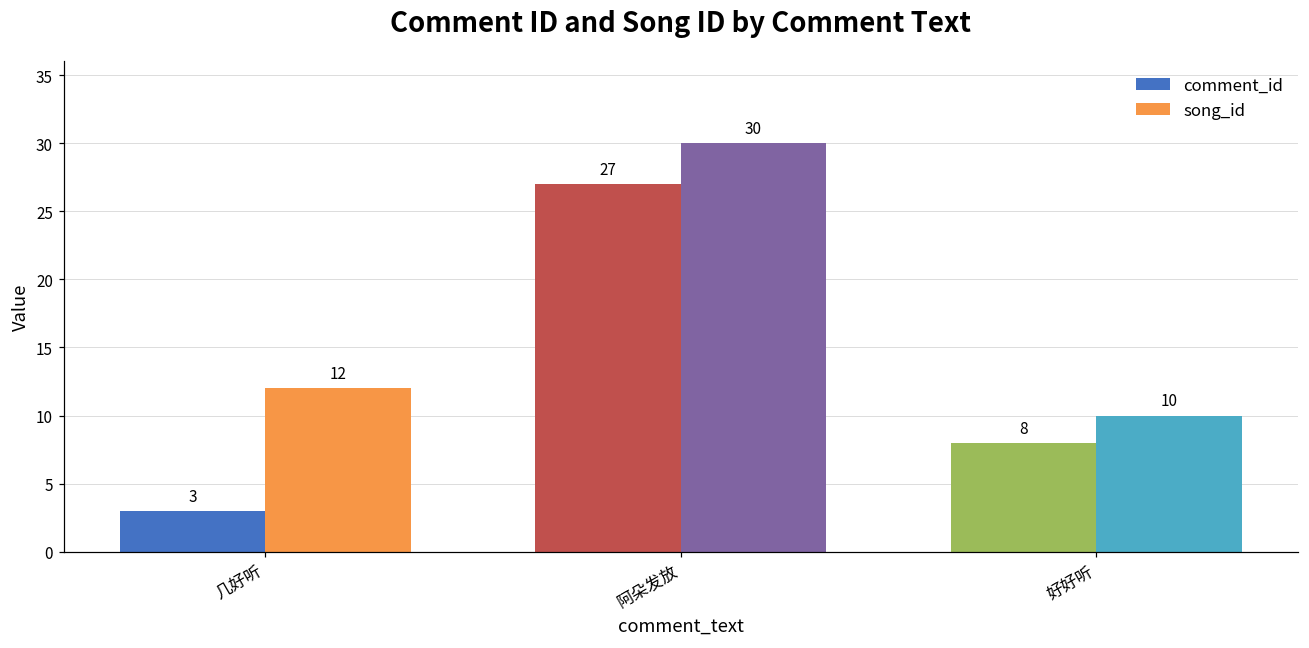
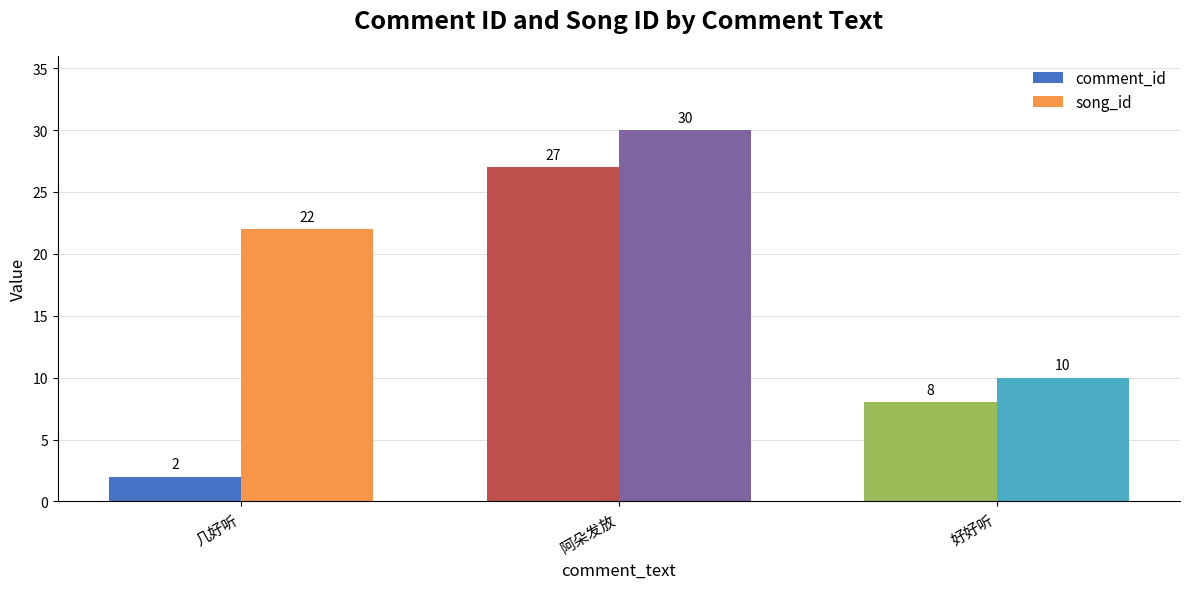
  {
    "comment_id": {
-     "几好听": 3,
+     "几好听": 2,
      "阿朵发放": 27,
      "好好听": 8
    },
    "song_id": {
-     "几好听": 12,
+     "几好听": 22,
      "阿朵发放": 30,
      "好好听": 10
    }
  }
